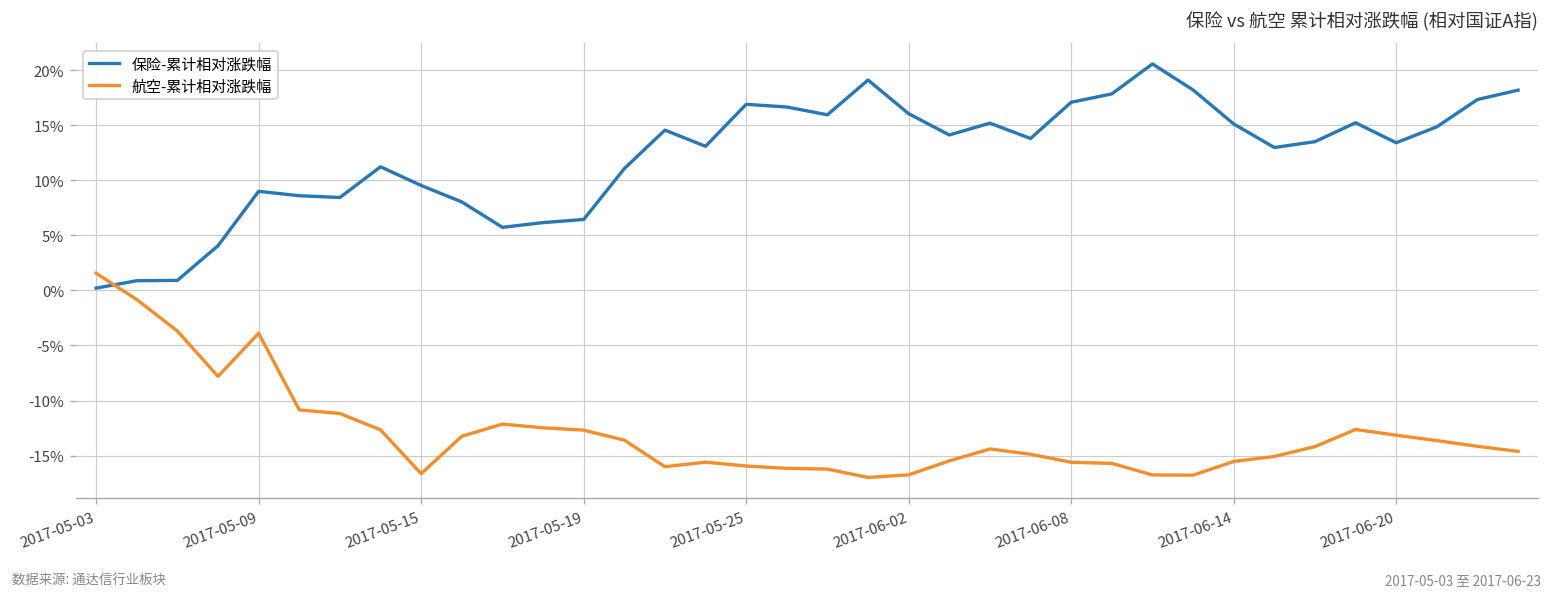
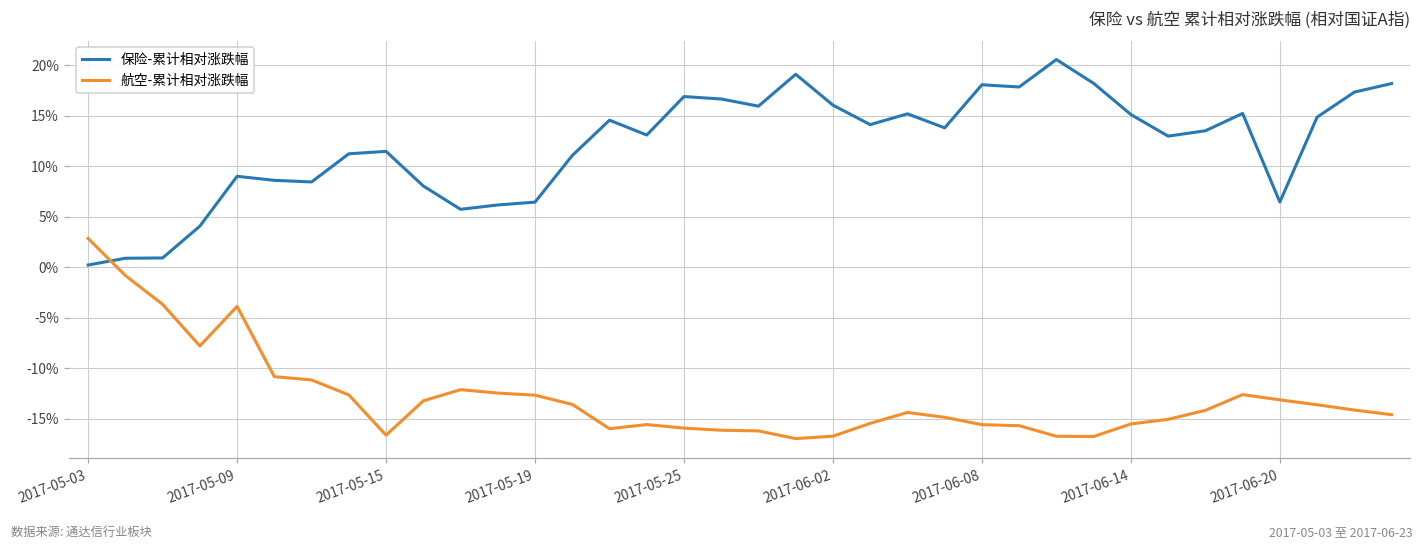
  {
    "保险-累计相对涨跌幅": {
      "2017-05-03": "0%",
      "2017-05-09": "9%",
-     "2017-05-15": "10%",
+     "2017-05-15": "11%",
      "2017-05-19": "6%",
      "2017-05-25": "17%",
      "2017-06-02": "16%",
-     "2017-06-08": "17%",
+     "2017-06-08": "18%",
      "2017-06-14": "15%",
-     "2017-06-20": "13%"
+     "2017-06-20": "6%"
    },
    "航空-累计相对涨跌幅": {
-     "2017-05-03": "2%",
+     "2017-05-03": "3%",
      "2017-05-09": "-4%",
      "2017-05-15": "-17%",
      "2017-05-19": "-13%",
      "2017-05-25": "-16%",
      "2017-06-02": "-17%",
      "2017-06-08": "-16%",
      "2017-06-14": "-16%",
      "2017-06-20": "-13%"
    }
  }
